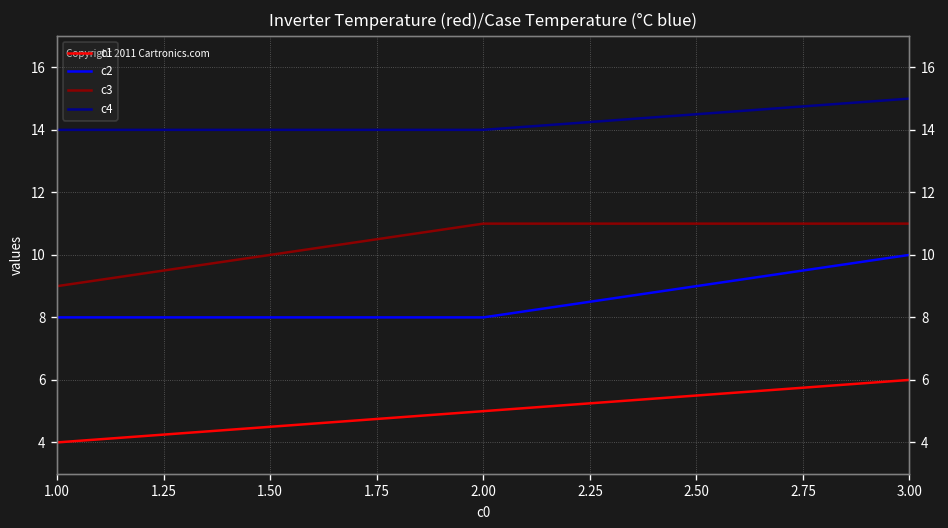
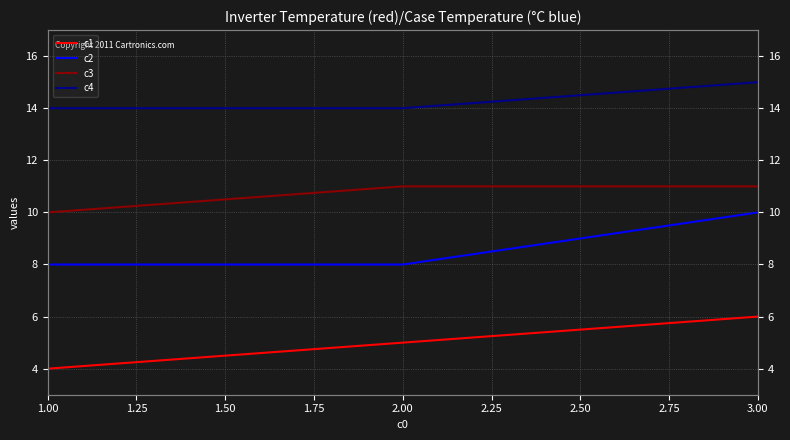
  {
    "c1": {
      "1.00": 4,
      "2.00": 5,
      "3.00": 6
    },
    "c2": {
      "1.00": 8,
      "2.00": 8,
      "3.00": 10
    },
    "c3": {
-     "1.00": 9,
+     "1.00": 10,
      "2.00": 11,
      "3.00": 11
    },
    "c4": {
      "1.00": 14,
      "2.00": 14,
      "3.00": 15
    }
  }
